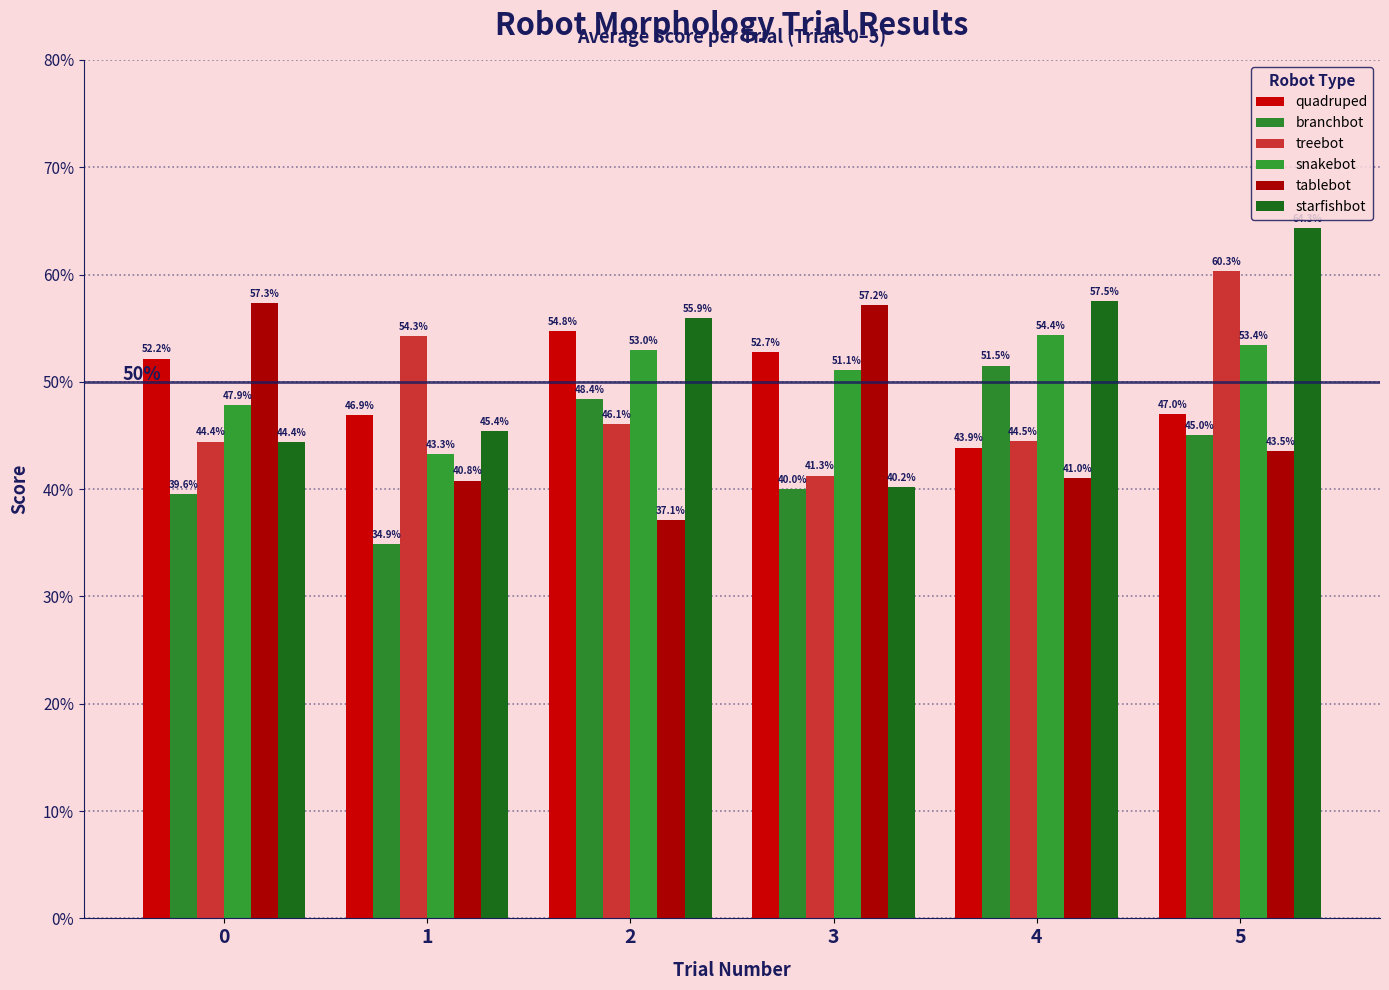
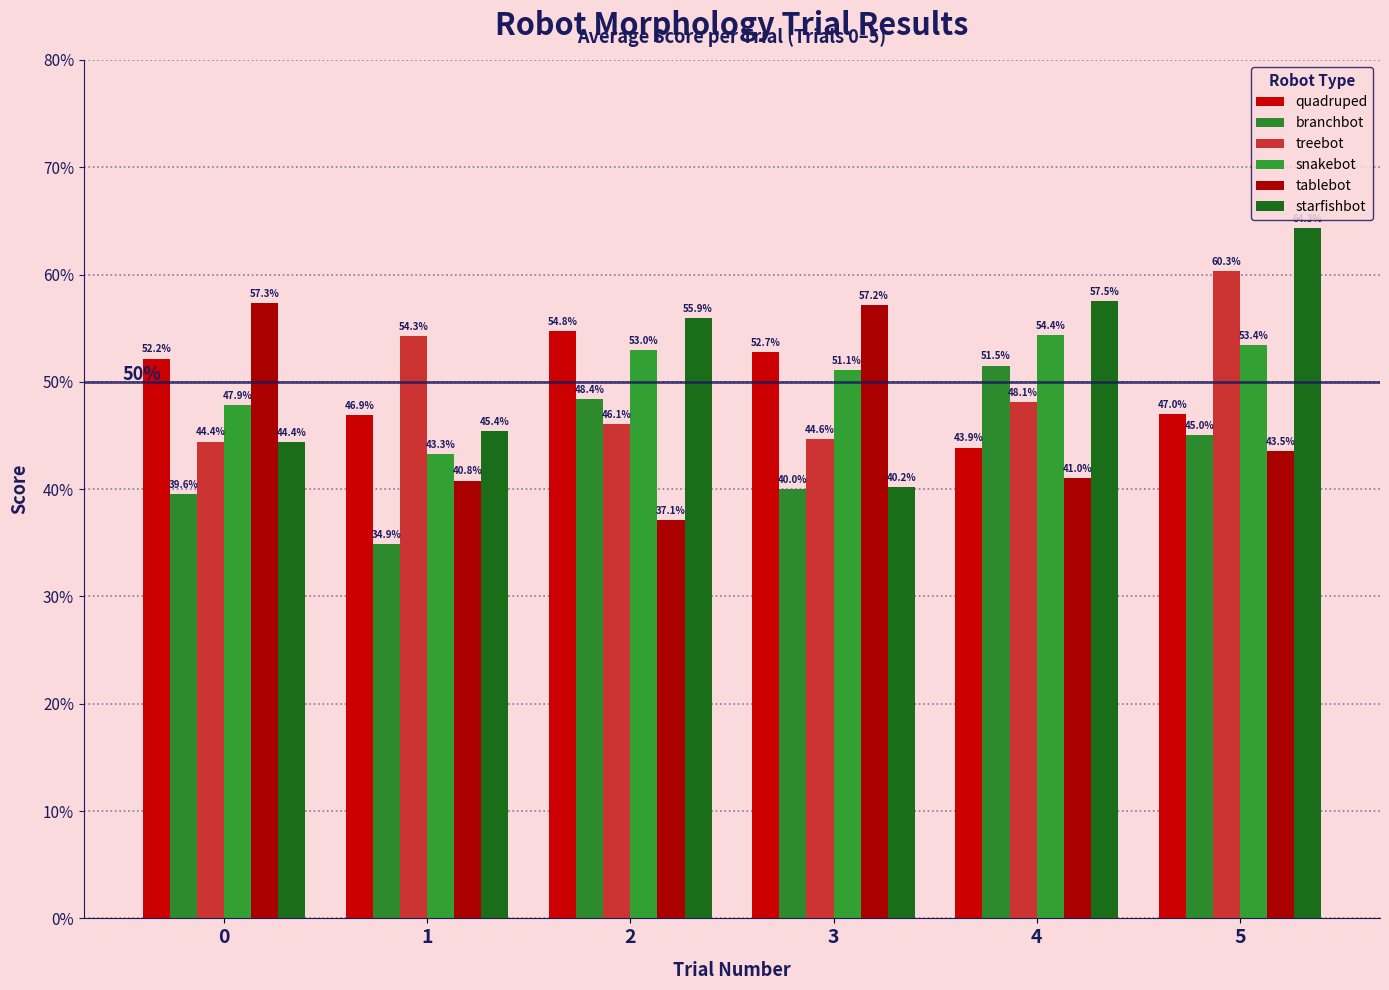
  {
    "treebot": {
      "0": "44.4%",
      "1": "54.3%",
      "2": "46.1%",
-     "3": "41.3%",
-     "4": "44.5%",
+     "3": "44.6%",
+     "4": "48.1%",
      "5": "60.3%"
    }
  }
